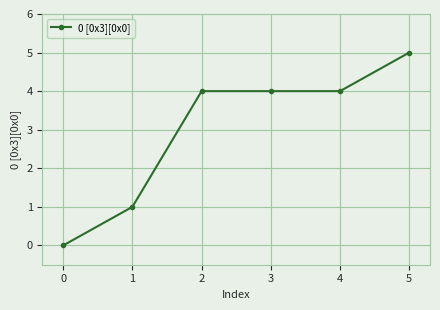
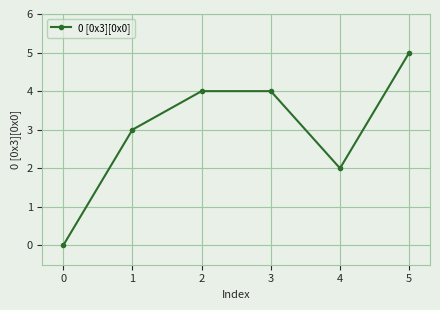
  {
    "0": 0,
-   "1": 1,
+   "1": 3,
    "2": 4,
    "3": 4,
-   "4": 4,
+   "4": 2,
    "5": 5
  }
